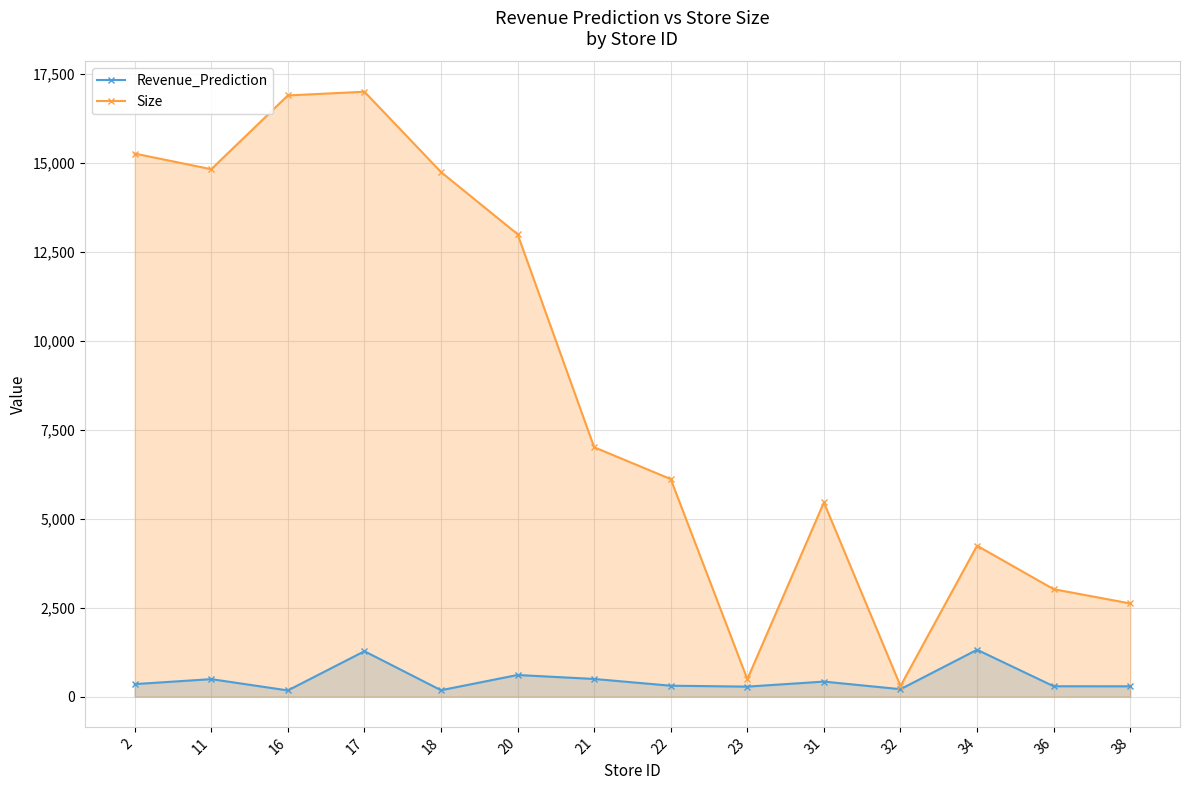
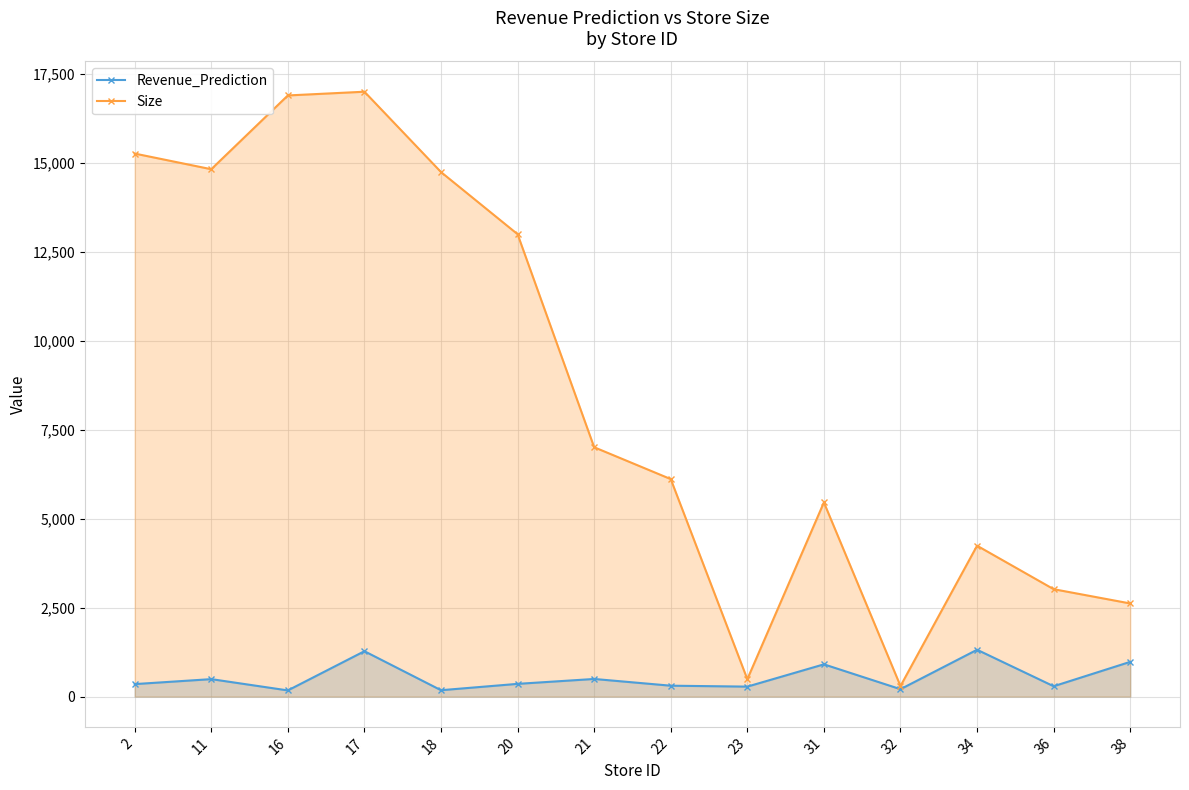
  {
    "Revenue_Prediction": {
      "2": "400",
      "11": "500",
      "16": "200",
      "17": "1,300",
      "18": "200",
-     "20": "600",
+     "20": "400",
      "21": "500",
      "22": "300",
      "23": "300",
-     "31": "400",
+     "31": "900",
      "32": "200",
      "34": "1,300",
      "36": "300",
-     "38": "300"
+     "38": "1,000"
    },
    "Size": {
      "2": "15,300",
      "11": "14,800",
      "16": "16,900",
      "17": "17,000",
      "18": "14,700",
      "20": "13,000",
      "21": "7,000",
      "22": "6,100",
      "23": "500",
      "31": "5,500",
      "32": "300",
      "34": "4,200",
      "36": "3,000",
      "38": "2,600"
    }
  }
